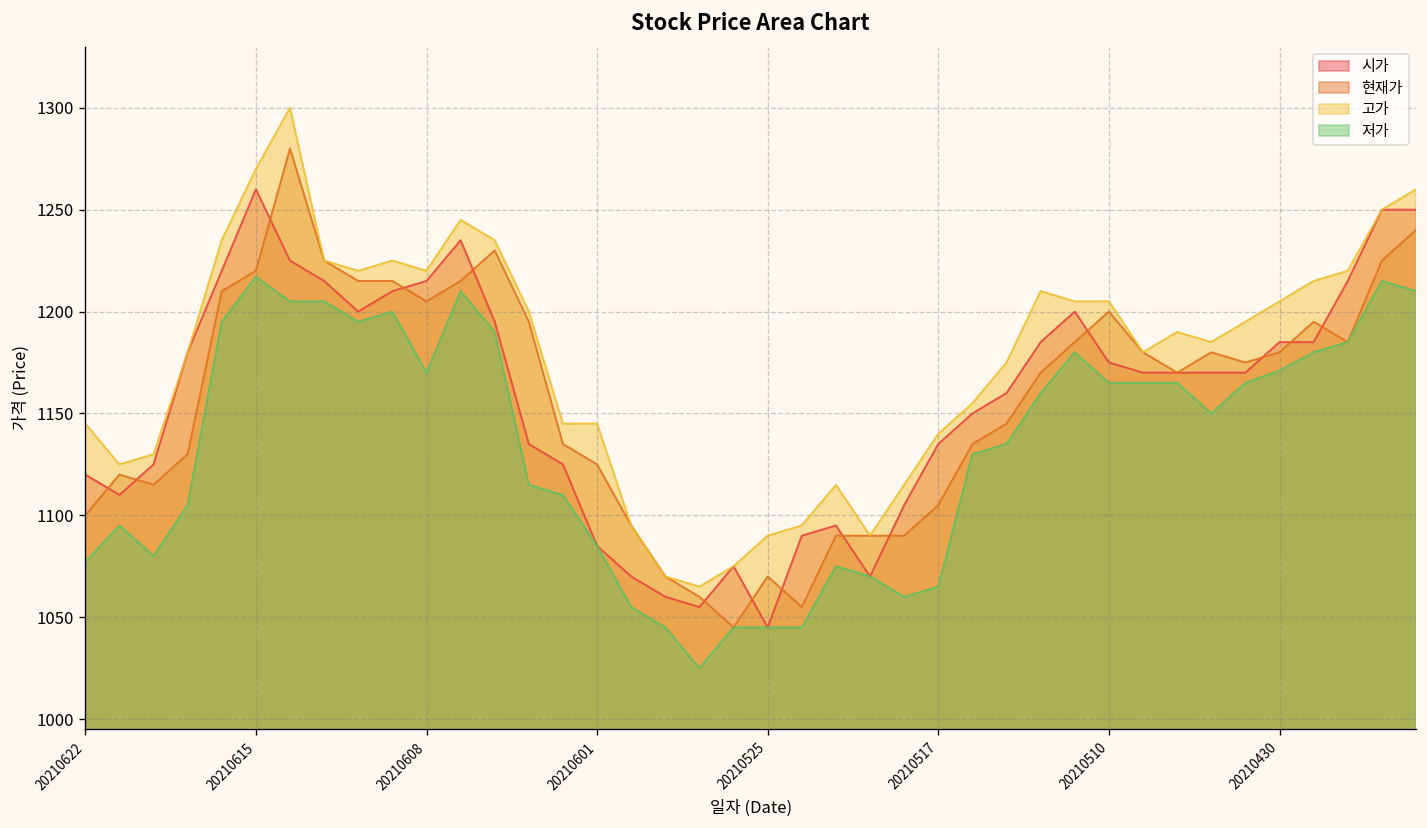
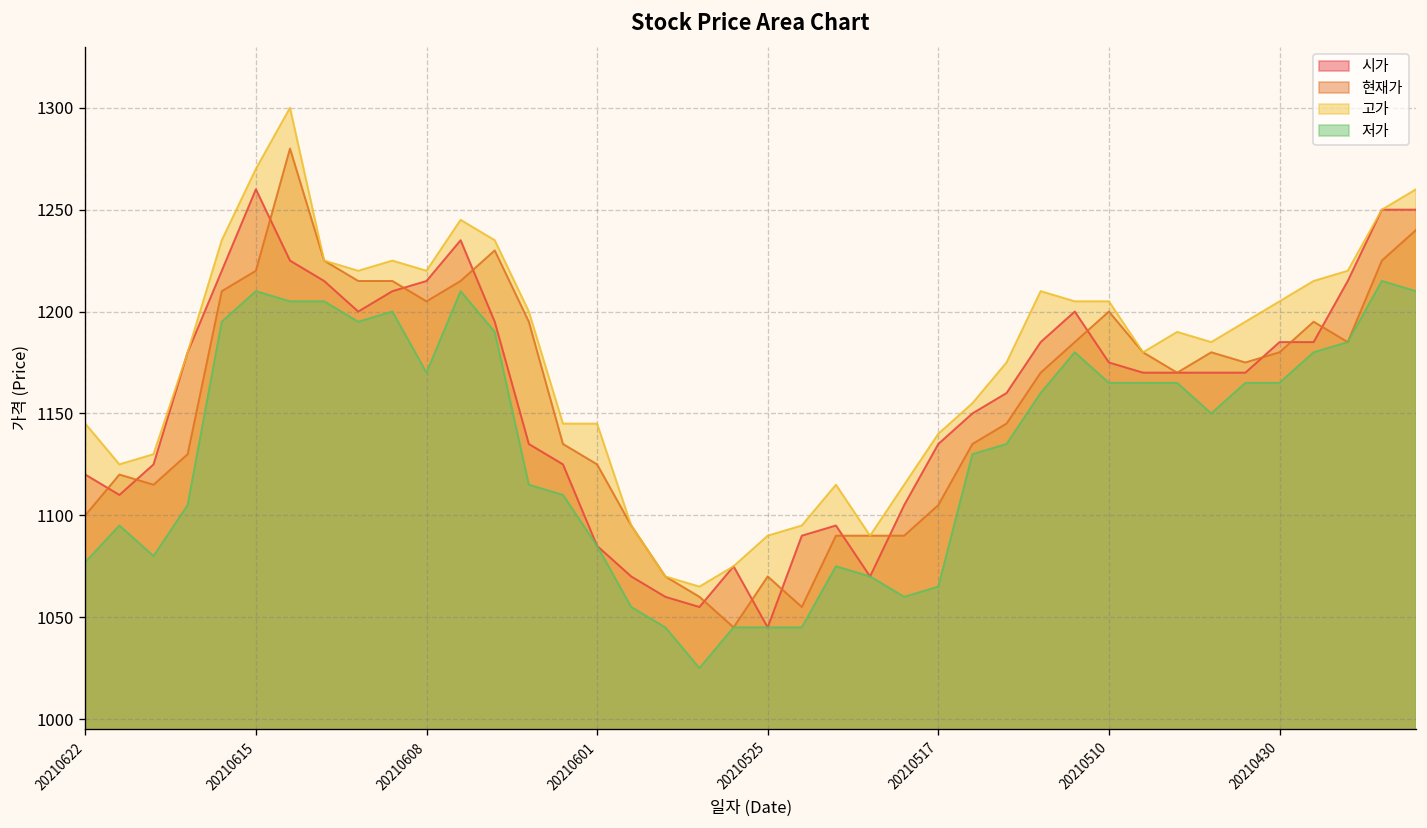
  {
    "저가": {
      "20210622": 1077,
-     "20210615": 1217,
+     "20210615": 1210,
      "20210608": 1170,
      "20210517": 1065,
      "20210510": 1165,
-     "20210430": 1171
+     "20210430": 1165
    }
  }
